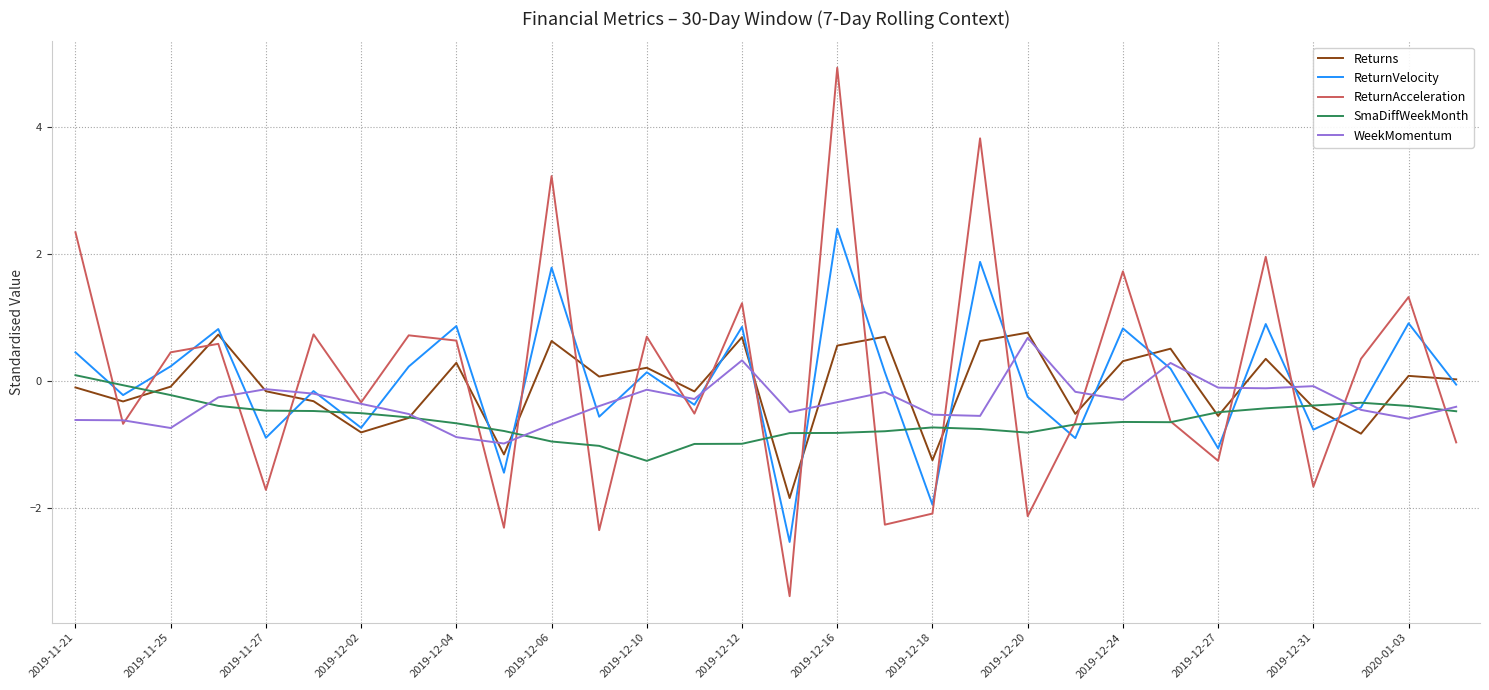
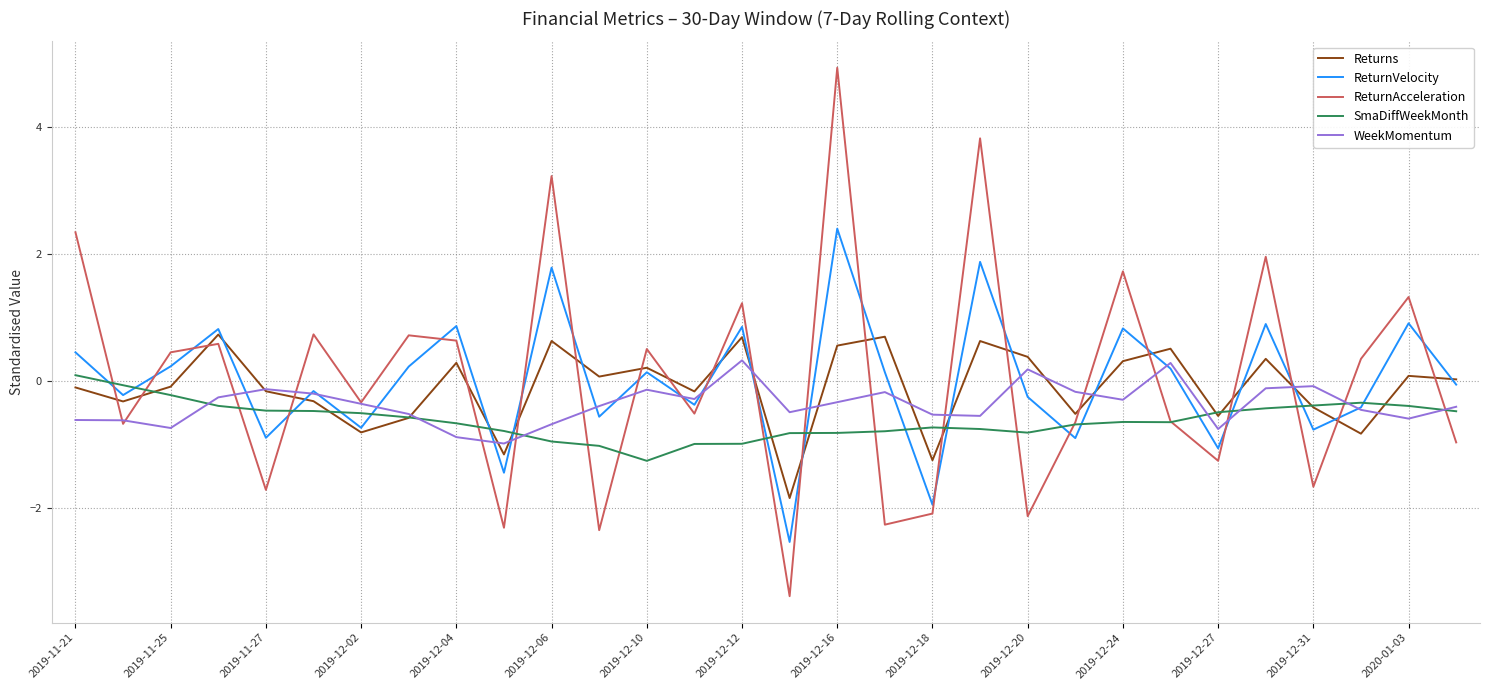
  {
    "Returns": {
      "2019-11-21": -0.1,
      "2019-11-25": -0.1,
      "2019-12-02": -0.8,
      "2019-12-04": 0.3,
      "2019-12-06": 0.6,
      "2019-12-10": 0.2,
      "2019-12-12": 0.7,
      "2019-12-16": 0.6,
      "2019-12-18": -1.2,
-     "2019-12-20": 0.8,
+     "2019-12-20": 0.4,
      "2019-12-24": 0.3,
      "2019-12-27": -0.5,
      "2020-01-03": 0.1
    },
    "ReturnVelocity": {
      "2019-11-21": 0.5,
      "2019-11-25": 0.2,
      "2019-11-27": -0.9,
      "2019-12-02": -0.7,
      "2019-12-04": 0.9,
      "2019-12-06": 1.8,
      "2019-12-10": 0.1,
      "2019-12-12": 0.9,
      "2019-12-16": 2.4,
      "2019-12-18": -1.9,
      "2019-12-20": -0.2,
      "2019-12-24": 0.8,
      "2019-12-27": -1.1,
      "2019-12-31": -0.8,
      "2020-01-03": 0.9
    },
    "ReturnAcceleration": {
      "2019-11-21": 2.3,
      "2019-11-25": 0.5,
      "2019-11-27": -1.7,
      "2019-12-04": 0.6,
      "2019-12-06": 3.2,
-     "2019-12-10": 0.7,
+     "2019-12-10": 0.5,
      "2019-12-12": 1.2,
      "2019-12-16": 4.9,
      "2019-12-18": -2.1,
      "2019-12-20": -2.1,
      "2019-12-24": 1.7,
      "2019-12-27": -1.3,
      "2019-12-31": -1.7,
      "2020-01-03": 1.3
    },
    "SmaDiffWeekMonth": {
      "2019-11-21": 0.1,
      "2019-11-25": -0.2,
      "2019-11-27": -0.5,
      "2019-12-02": -0.5,
      "2019-12-04": -0.7,
      "2019-12-06": -1.0,
      "2019-12-10": -1.3,
      "2019-12-12": -1.0,
      "2019-12-16": -0.8,
      "2019-12-18": -0.7,
      "2019-12-20": -0.8,
      "2019-12-24": -0.6,
      "2019-12-27": -0.5,
      "2020-01-03": -0.4
    },
    "WeekMomentum": {
      "2019-11-21": -0.6,
      "2019-11-25": -0.7,
      "2019-12-04": -0.9,
      "2019-12-06": -0.7,
      "2019-12-10": -0.1,
      "2019-12-12": 0.3,
      "2019-12-16": -0.3,
      "2019-12-18": -0.5,
-     "2019-12-20": 0.7,
+     "2019-12-20": 0.2,
      "2019-12-24": -0.3,
-     "2019-12-27": -0.1,
+     "2019-12-27": -0.8,
      "2019-12-31": -0.1,
      "2020-01-03": -0.6
    }
  }
